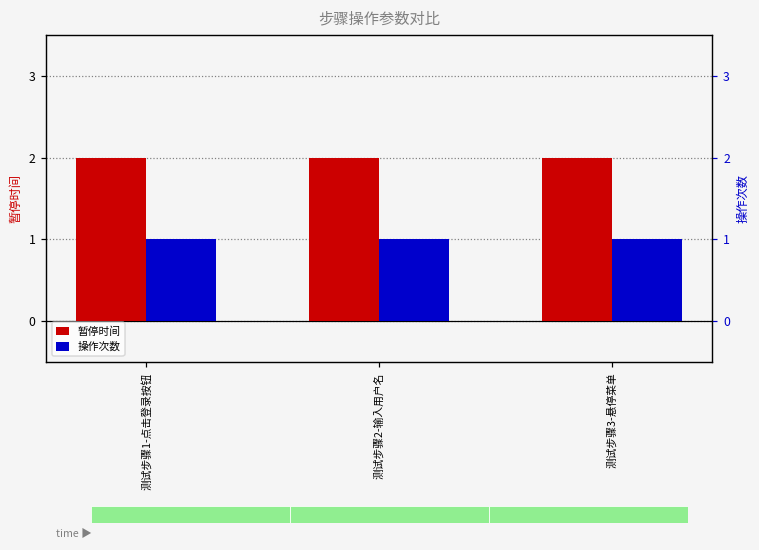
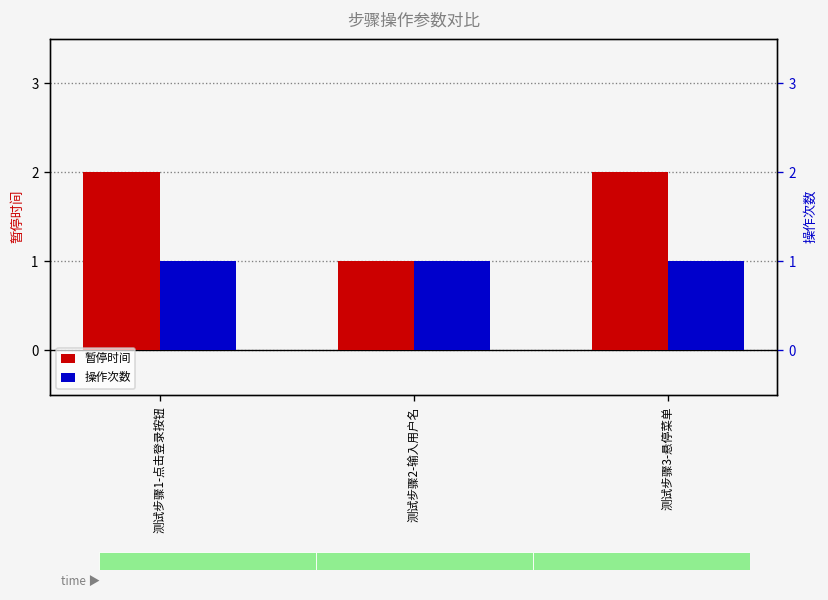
  {
    "暂停时间": {
      "测试步骤1-点击登录按钮": 2,
-     "测试步骤2-输入用户名": 2,
+     "测试步骤2-输入用户名": 1,
      "测试步骤3-悬停菜单": 2
    },
    "操作次数": {
      "测试步骤1-点击登录按钮": 1,
      "测试步骤2-输入用户名": 1,
      "测试步骤3-悬停菜单": 1
    }
  }
